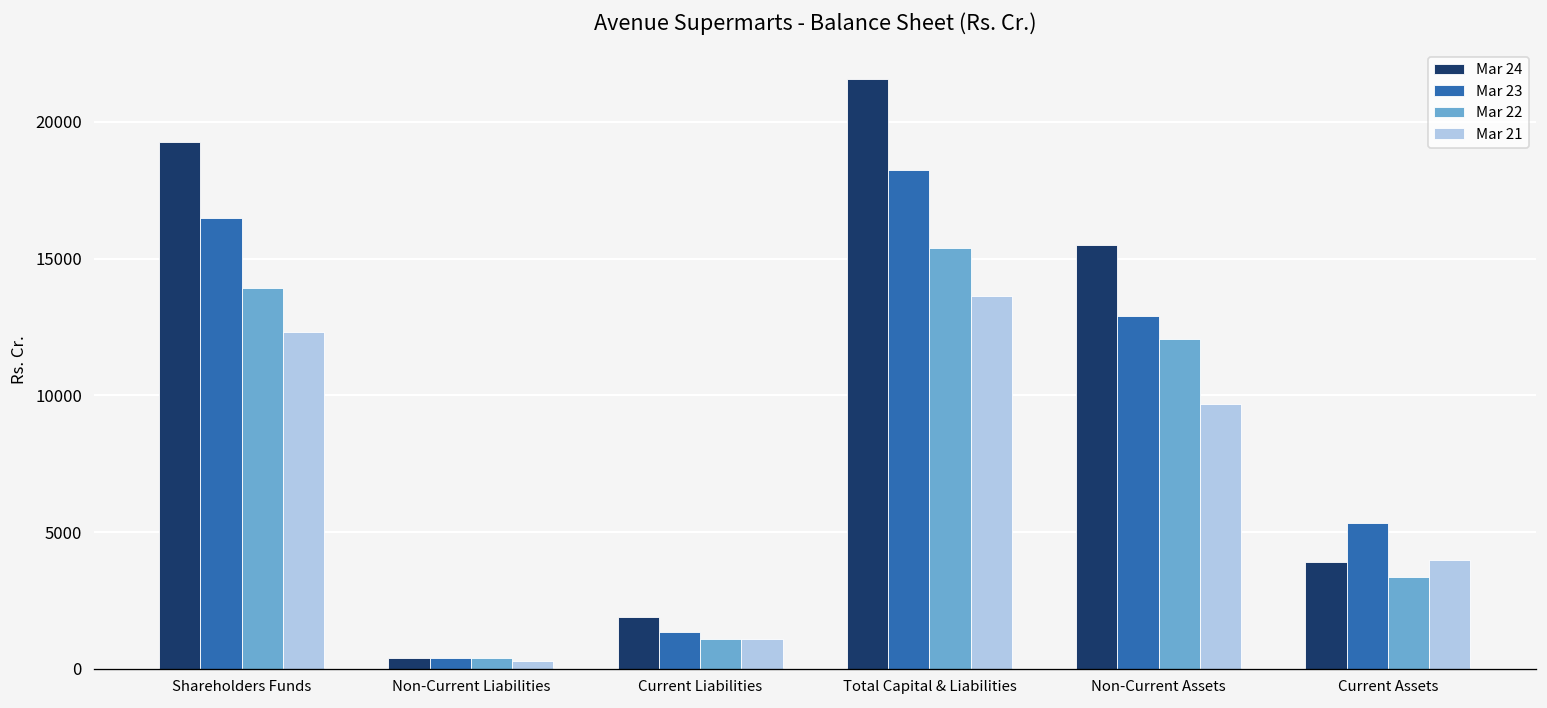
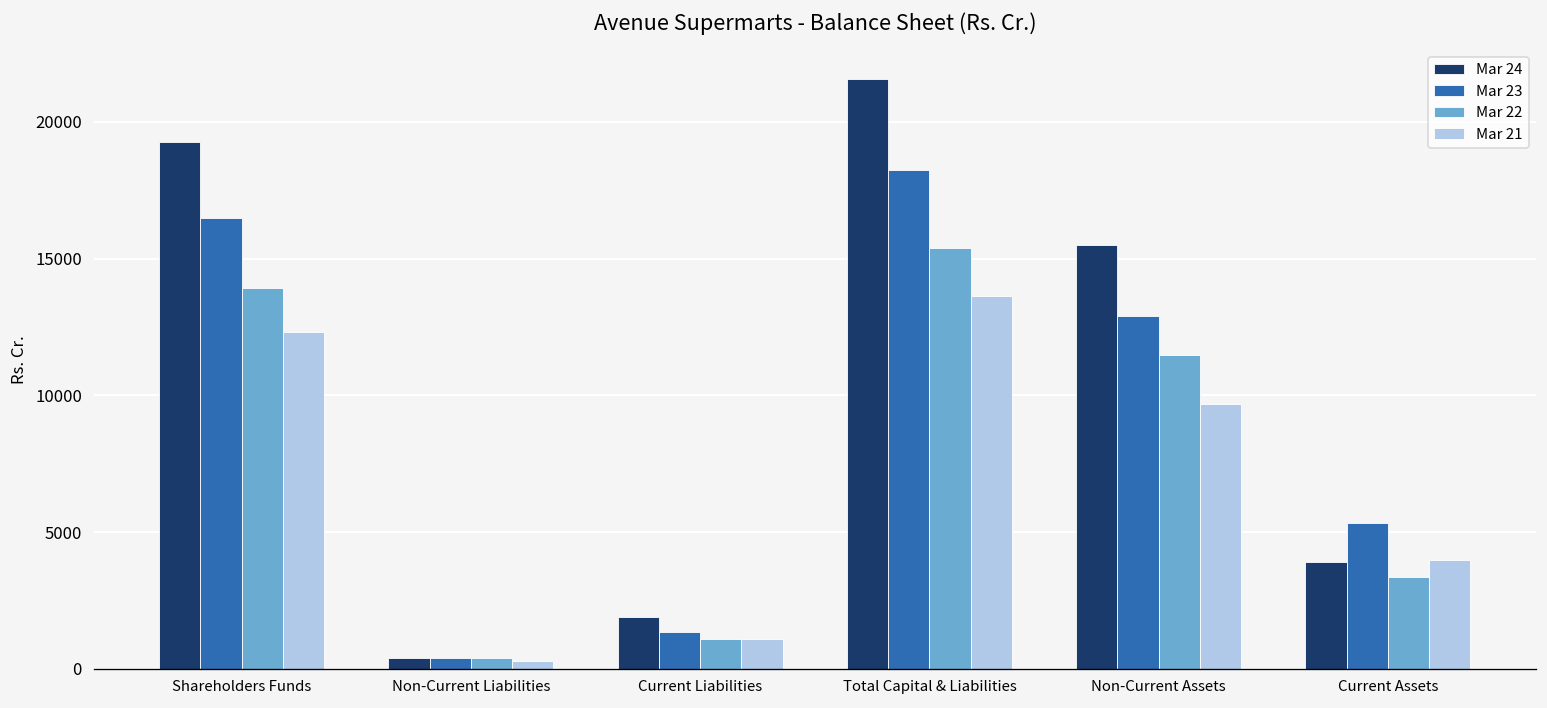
  {
    "Mar 24": {
      "Shareholders Funds": 19300,
      "Non-Current Liabilities": 400,
      "Current Liabilities": 1900,
      "Total Capital & Liabilities": 21600,
      "Non-Current Assets": 15500,
      "Current Assets": 3900
    },
    "Mar 23": {
      "Shareholders Funds": 16500,
      "Non-Current Liabilities": 400,
      "Current Liabilities": 1300,
      "Total Capital & Liabilities": 18200,
      "Non-Current Assets": 12900,
      "Current Assets": 5300
    },
    "Mar 22": {
      "Shareholders Funds": 13900,
      "Non-Current Liabilities": 400,
      "Current Liabilities": 1100,
      "Total Capital & Liabilities": 15400,
-     "Non-Current Assets": 12100,
+     "Non-Current Assets": 11500,
      "Current Assets": 3400
    },
    "Mar 21": {
      "Shareholders Funds": 12300,
      "Non-Current Liabilities": 300,
      "Current Liabilities": 1100,
      "Total Capital & Liabilities": 13600,
      "Non-Current Assets": 9700,
      "Current Assets": 4000
    }
  }
